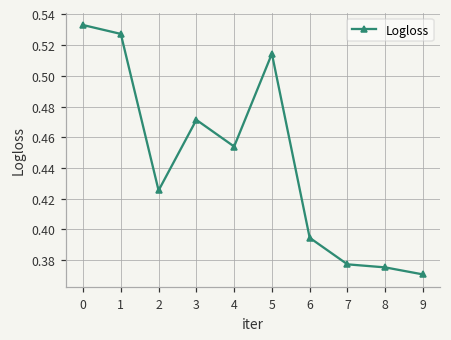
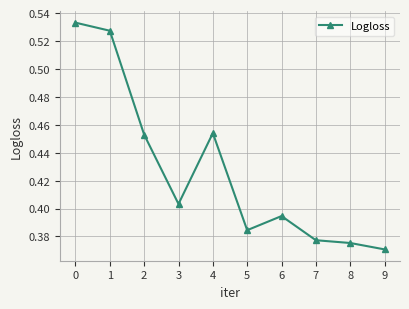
  {
    "0": 0.533,
    "1": 0.527,
-   "2": 0.425,
-   "3": 0.471,
+   "2": 0.453,
+   "3": 0.403,
    "4": 0.454,
-   "5": 0.514,
+   "5": 0.384,
    "6": 0.395,
    "7": 0.377,
    "8": 0.375,
    "9": 0.371
  }
